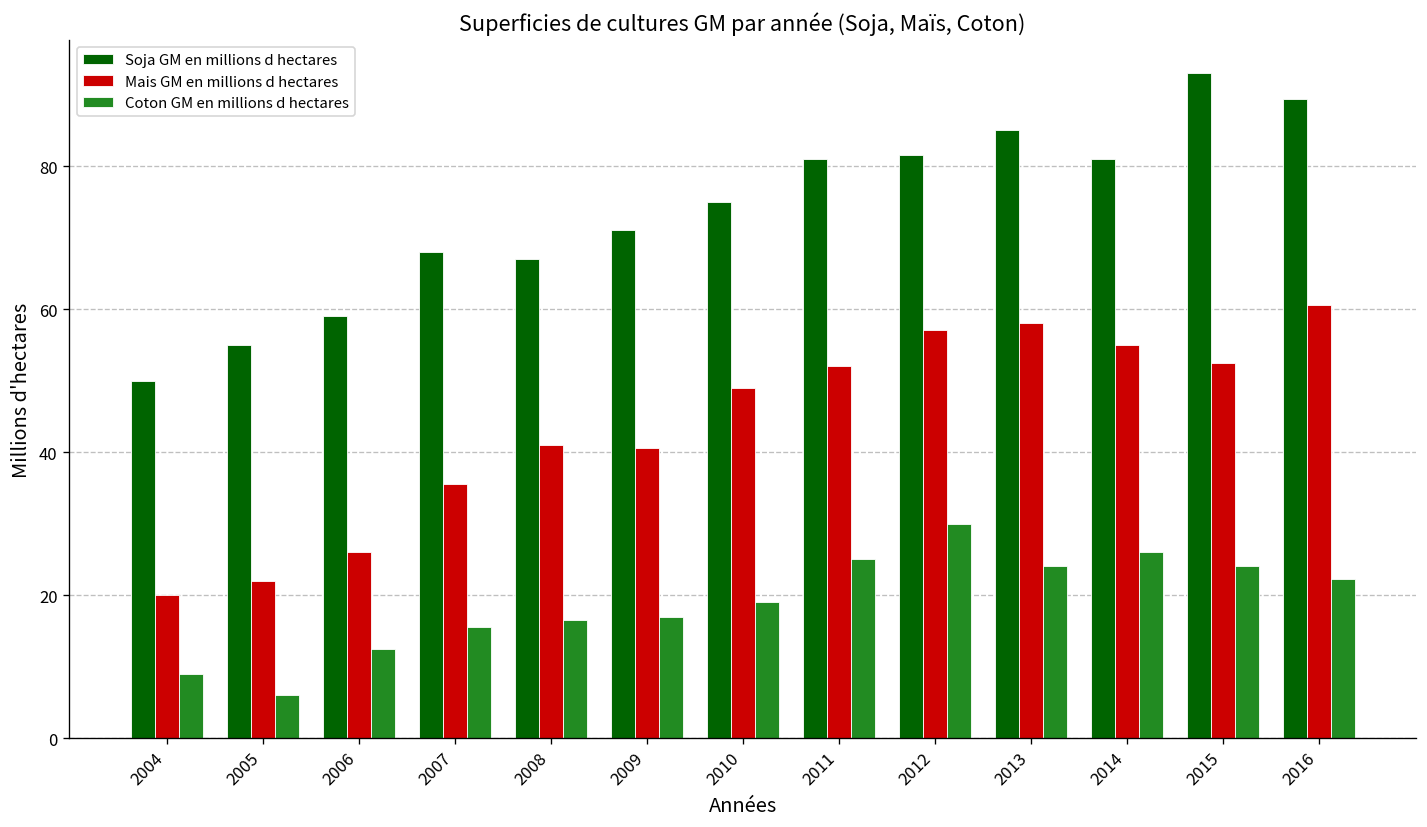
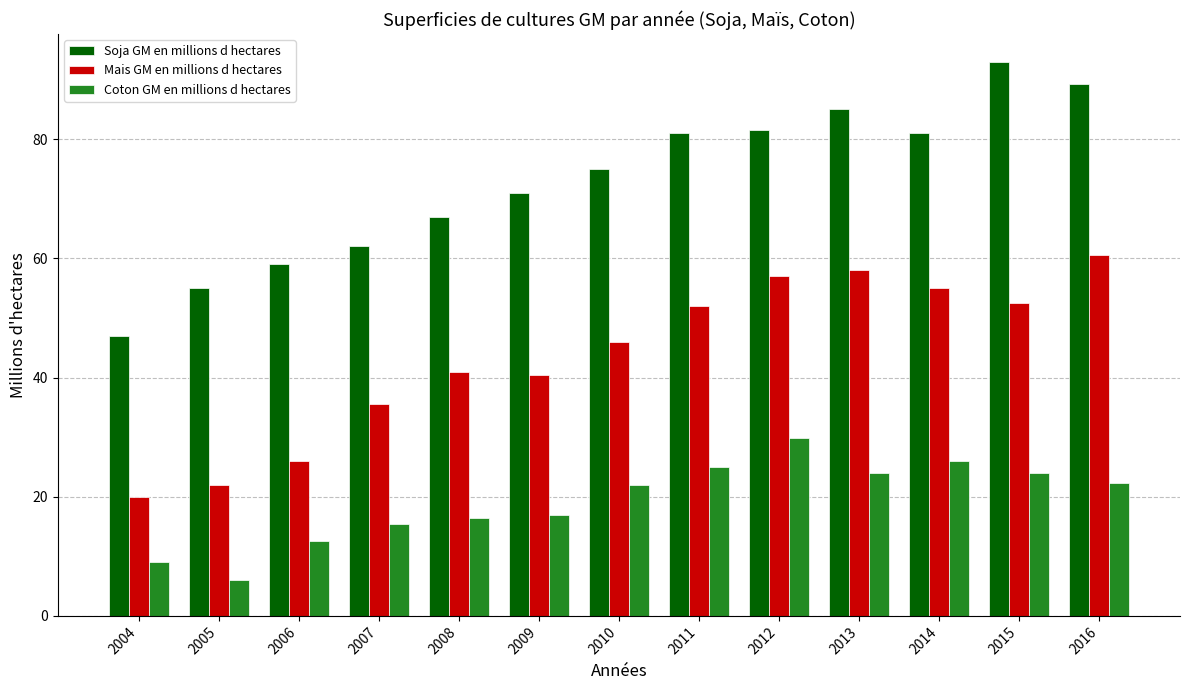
  {
    "Soja GM en millions d hectares": {
-     "2004": 50,
+     "2004": 47,
      "2005": 55,
      "2006": 59,
-     "2007": 68,
+     "2007": 62,
      "2008": 67,
      "2009": 71,
      "2010": 75,
      "2011": 81,
      "2012": 82,
      "2013": 85,
      "2014": 81,
      "2015": 93,
      "2016": 89
    },
    "Mais GM en millions d hectares": {
      "2004": 20,
      "2005": 22,
      "2006": 26,
      "2007": 36,
      "2008": 41,
      "2009": 41,
-     "2010": 49,
+     "2010": 46,
      "2011": 52,
      "2012": 57,
      "2013": 58,
      "2014": 55,
      "2015": 53,
      "2016": 61
    },
    "Coton GM en millions d hectares": {
      "2004": 9,
      "2005": 6,
      "2006": 13,
      "2007": 16,
      "2008": 17,
      "2009": 17,
-     "2010": 19,
+     "2010": 22,
      "2011": 25,
      "2012": 30,
      "2013": 24,
      "2014": 26,
      "2015": 24,
      "2016": 22
    }
  }
